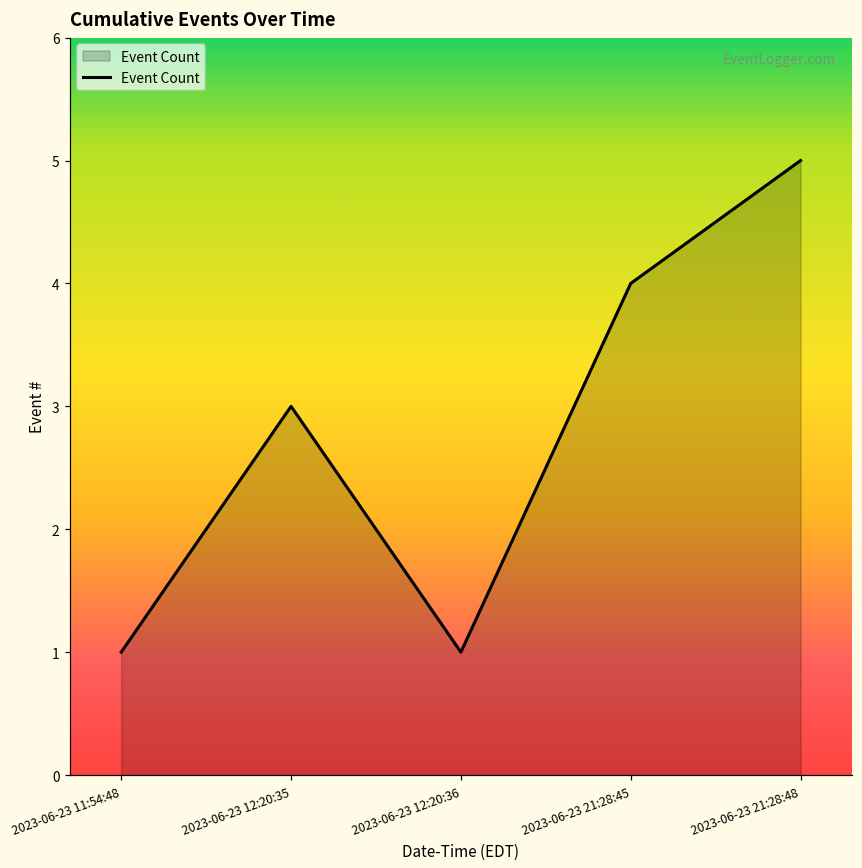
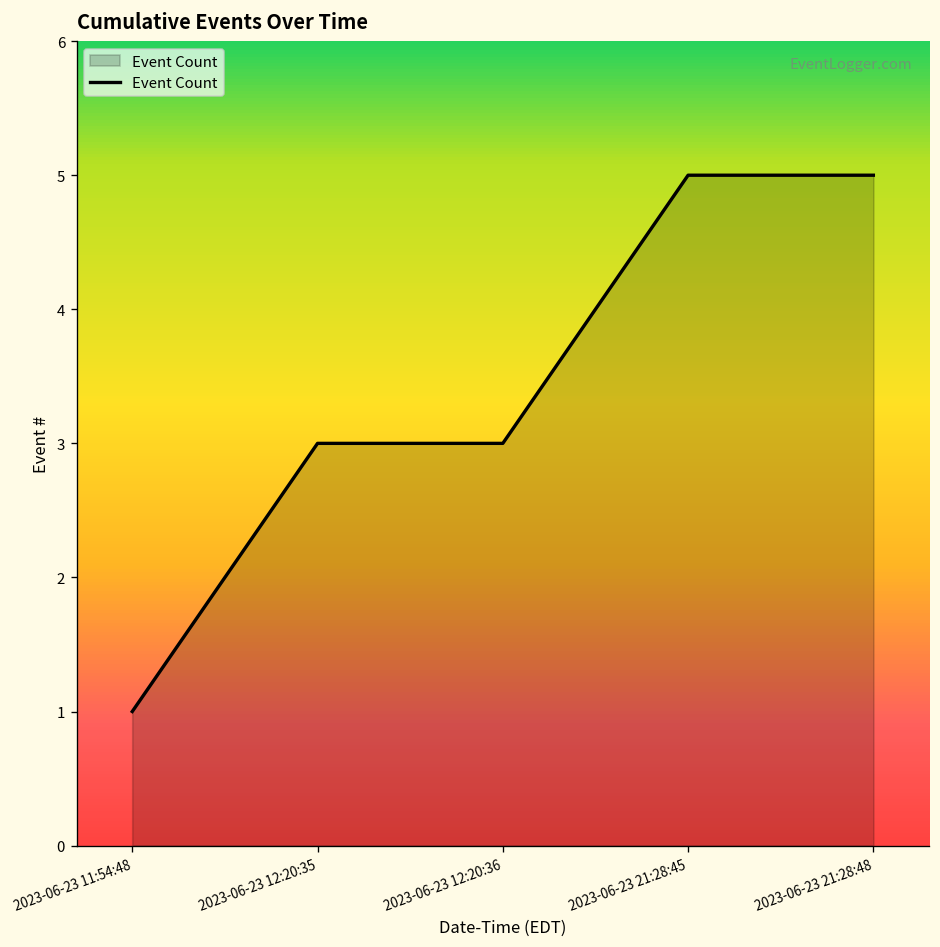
  {
    "2023-06-23 11:54:48": 1,
    "2023-06-23 12:20:35": 3,
-   "2023-06-23 12:20:36": 1,
-   "2023-06-23 21:28:45": 4,
+   "2023-06-23 12:20:36": 3,
+   "2023-06-23 21:28:45": 5,
    "2023-06-23 21:28:48": 5
  }
